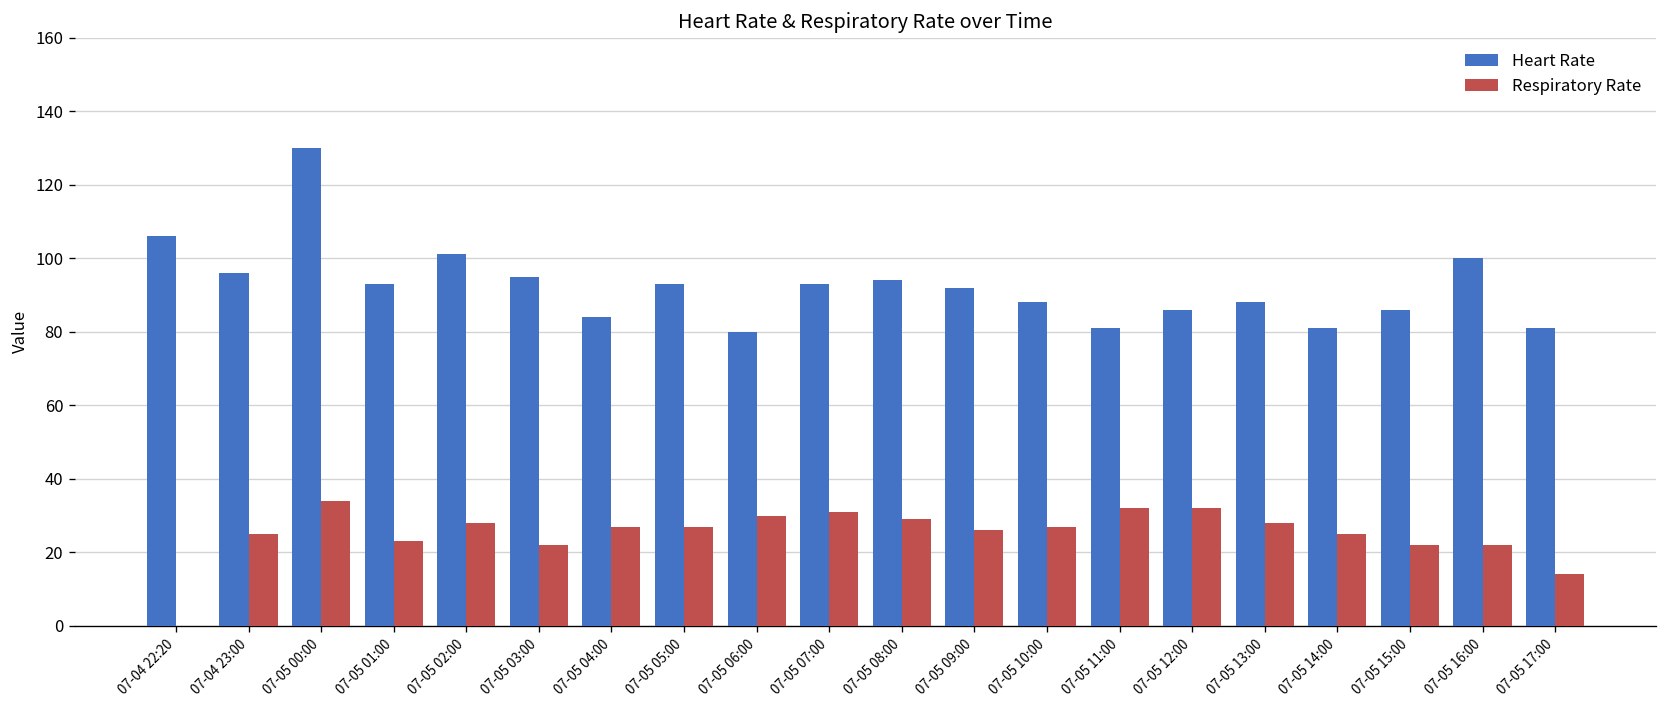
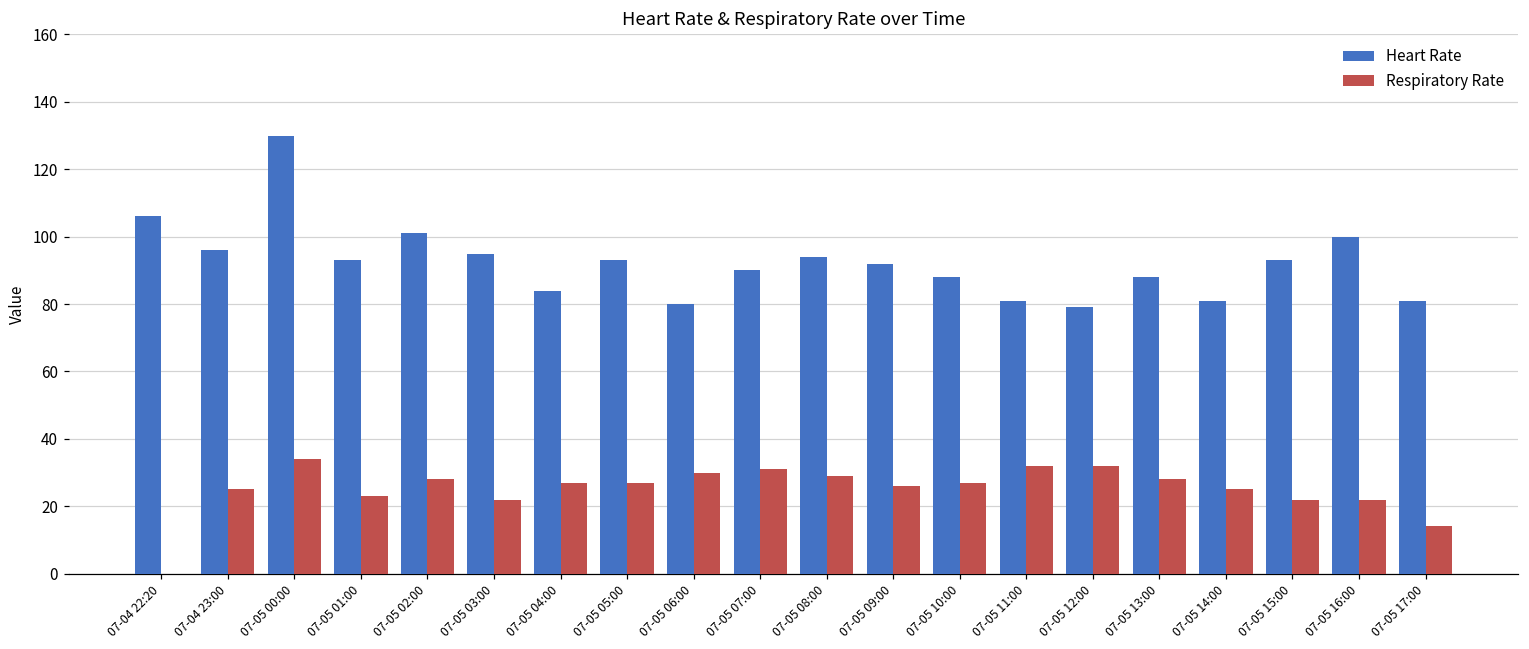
  {
    "Heart Rate": {
      "07-04 22:20": 106,
      "07-04 23:00": 96,
      "07-05 00:00": 130,
      "07-05 01:00": 93,
      "07-05 02:00": 101,
      "07-05 03:00": 95,
      "07-05 04:00": 84,
      "07-05 05:00": 93,
      "07-05 06:00": 80,
-     "07-05 07:00": 93,
+     "07-05 07:00": 90,
      "07-05 08:00": 94,
      "07-05 09:00": 92,
      "07-05 10:00": 88,
      "07-05 11:00": 81,
-     "07-05 12:00": 86,
+     "07-05 12:00": 79,
      "07-05 13:00": 88,
      "07-05 14:00": 81,
-     "07-05 15:00": 86,
+     "07-05 15:00": 93,
      "07-05 16:00": 100,
      "07-05 17:00": 81
    },
    "Respiratory Rate": {
      "07-04 22:20": 0,
      "07-04 23:00": 25,
      "07-05 00:00": 34,
      "07-05 01:00": 23,
      "07-05 02:00": 28,
      "07-05 03:00": 22,
      "07-05 04:00": 27,
      "07-05 05:00": 27,
      "07-05 06:00": 30,
      "07-05 07:00": 31,
      "07-05 08:00": 29,
      "07-05 09:00": 26,
      "07-05 10:00": 27,
      "07-05 11:00": 32,
      "07-05 12:00": 32,
      "07-05 13:00": 28,
      "07-05 14:00": 25,
      "07-05 15:00": 22,
      "07-05 16:00": 22,
      "07-05 17:00": 14
    }
  }
